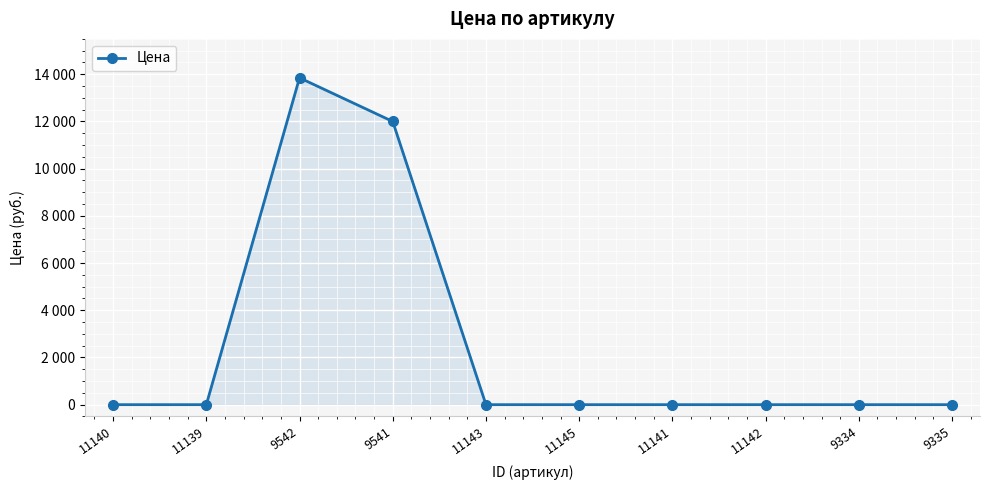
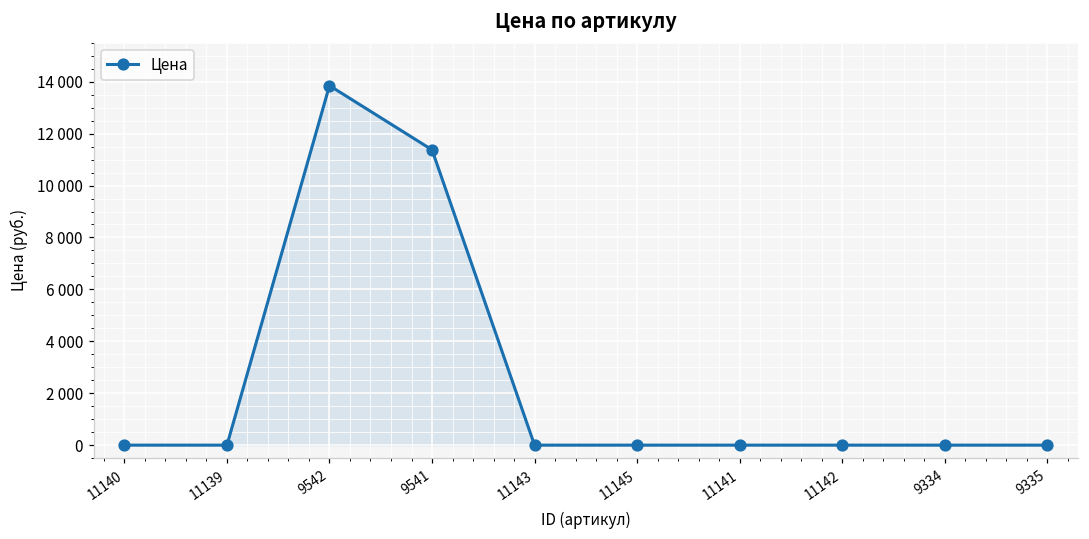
  {
    "11140": 0,
    "11139": 0,
    "9542": 13900,
-   "9541": 12000,
+   "9541": 11400,
    "11143": 0,
    "11145": 0,
    "11141": 0,
    "11142": 0,
    "9334": 0,
    "9335": 0
  }
